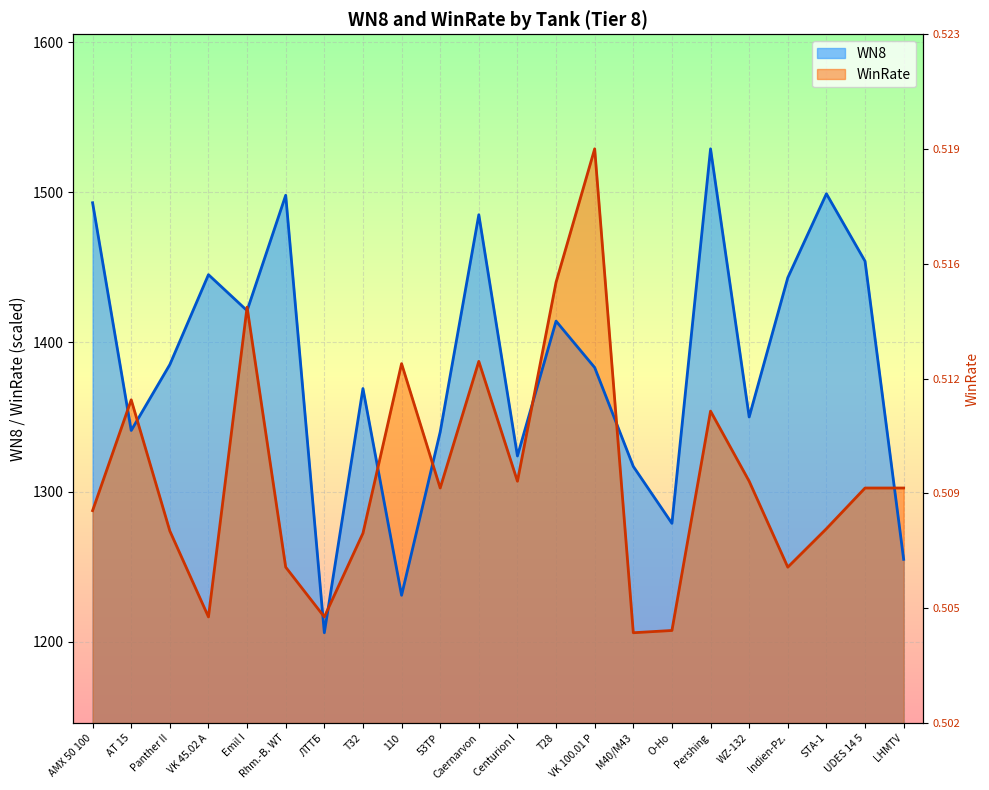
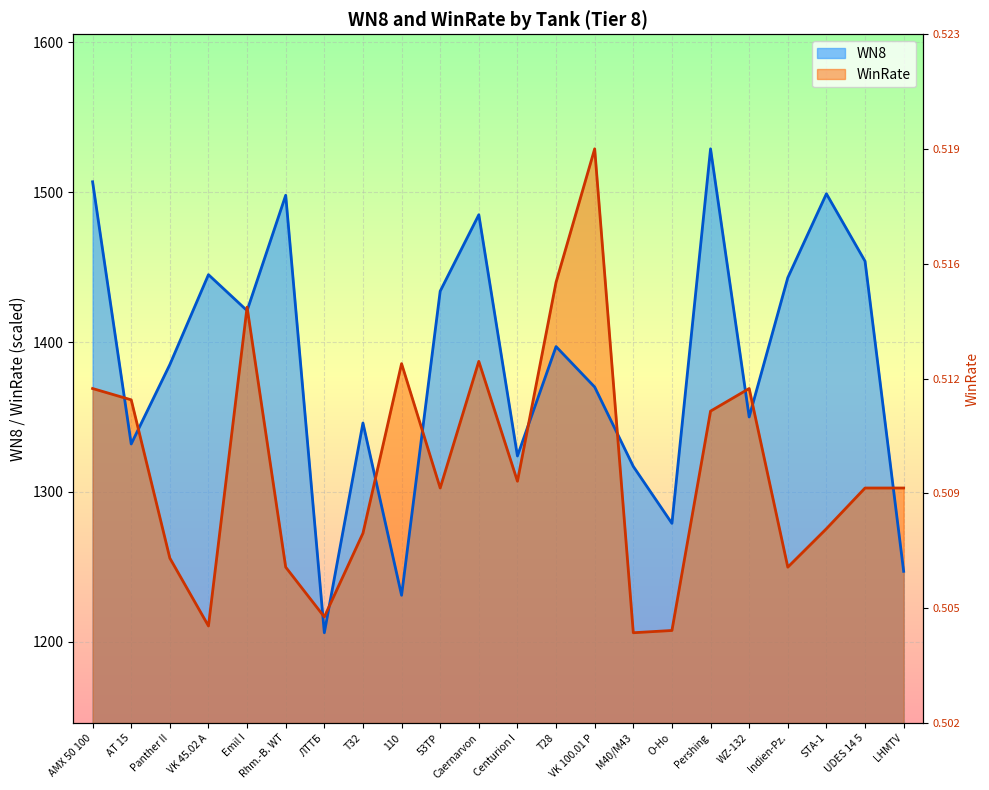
  {
    "WN8": {
-     "AMX 50 100": 1493,
-     "AT 15": 1341,
+     "AMX 50 100": 1507,
+     "AT 15": 1332,
      "Panther II": 1385,
      "VK 45.02 A": 1445,
      "Emil I": 1421,
      "Rhm.-B. WT": 1498,
      "ЛТТБ": 1206,
-     "T32": 1369,
+     "T32": 1346,
      "110": 1231,
-     "53TP": 1340,
+     "53TP": 1434,
      "Caernarvon": 1485,
      "Centurion I": 1324,
-     "T28": 1414,
-     "VK 100.01 P": 1383,
+     "T28": 1397,
+     "VK 100.01 P": 1370,
      "M40/M43": 1317,
      "O-Ho": 1279,
      "Pershing": 1529,
      "WZ-132": 1350,
      "Indien-Pz.": 1443,
      "STA-1": 1499,
      "UDES 14 5": 1454,
-     "LHMTV": 1255
+     "LHMTV": 1247
    },
    "WinRate": {
-     "AMX 50 100": 1288,
+     "AMX 50 100": 1369,
      "AT 15": 1361,
-     "Panther II": 1274,
-     "VK 45.02 A": 1217,
+     "Panther II": 1256,
+     "VK 45.02 A": 1211,
      "Emil I": 1423,
      "Rhm.-B. WT": 1250,
      "ЛТТБ": 1217,
      "T32": 1272,
      "110": 1386,
      "53TP": 1303,
      "Caernarvon": 1387,
      "Centurion I": 1307,
      "T28": 1440,
      "VK 100.01 P": 1529,
      "M40/M43": 1206,
      "O-Ho": 1208,
      "Pershing": 1354,
-     "WZ-132": 1307,
+     "WZ-132": 1369,
      "Indien-Pz.": 1250,
      "STA-1": 1275,
      "UDES 14 5": 1303,
      "LHMTV": 1303
    }
  }
